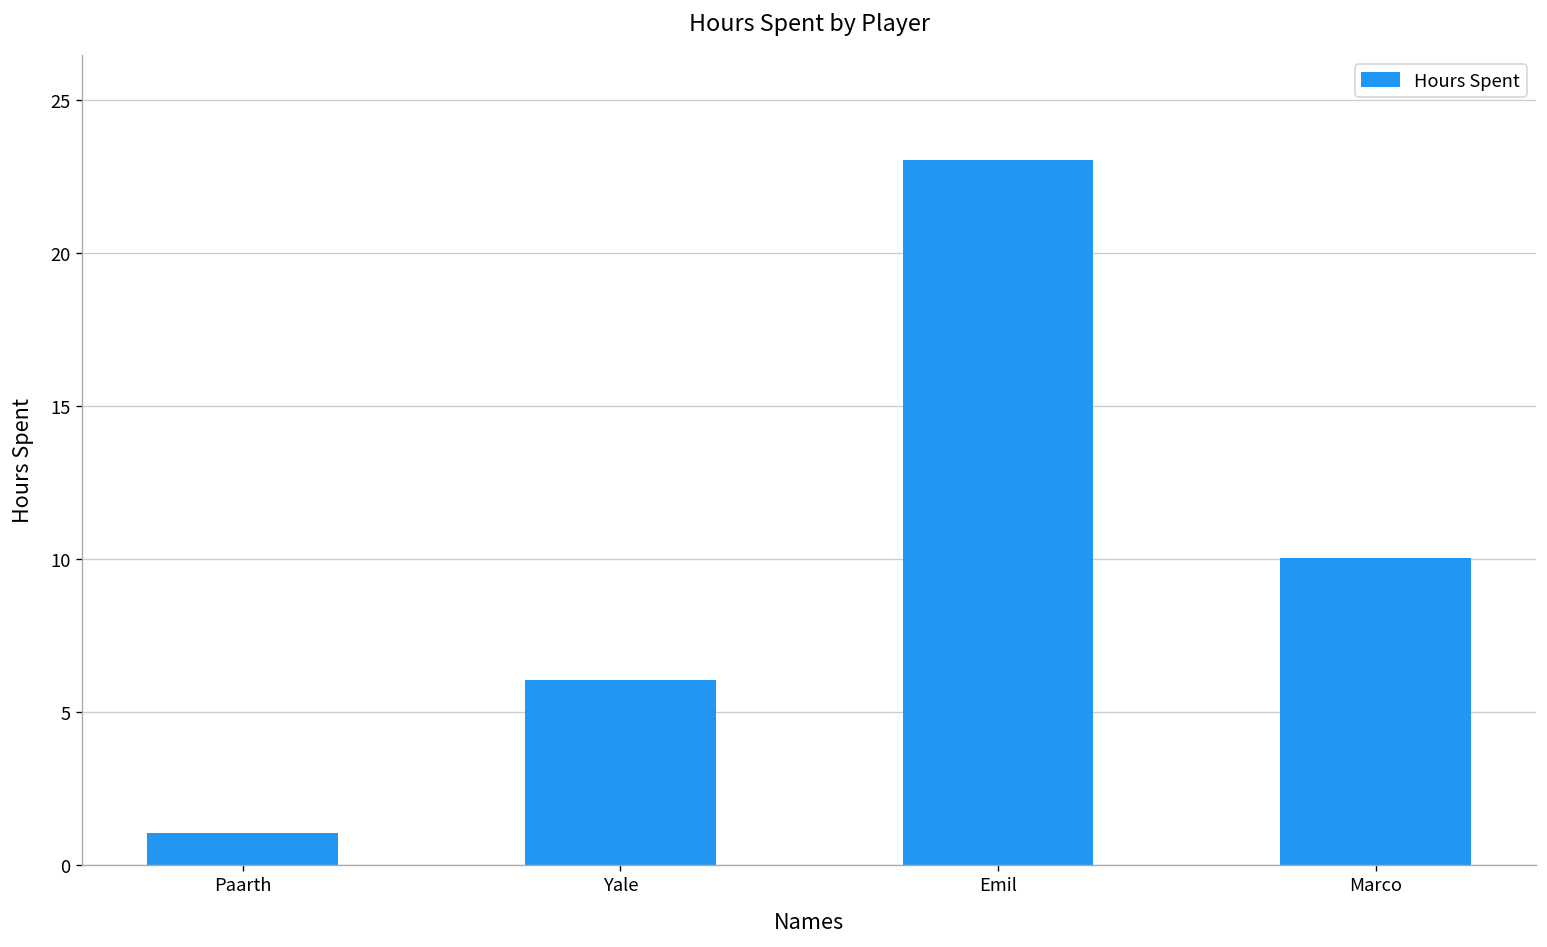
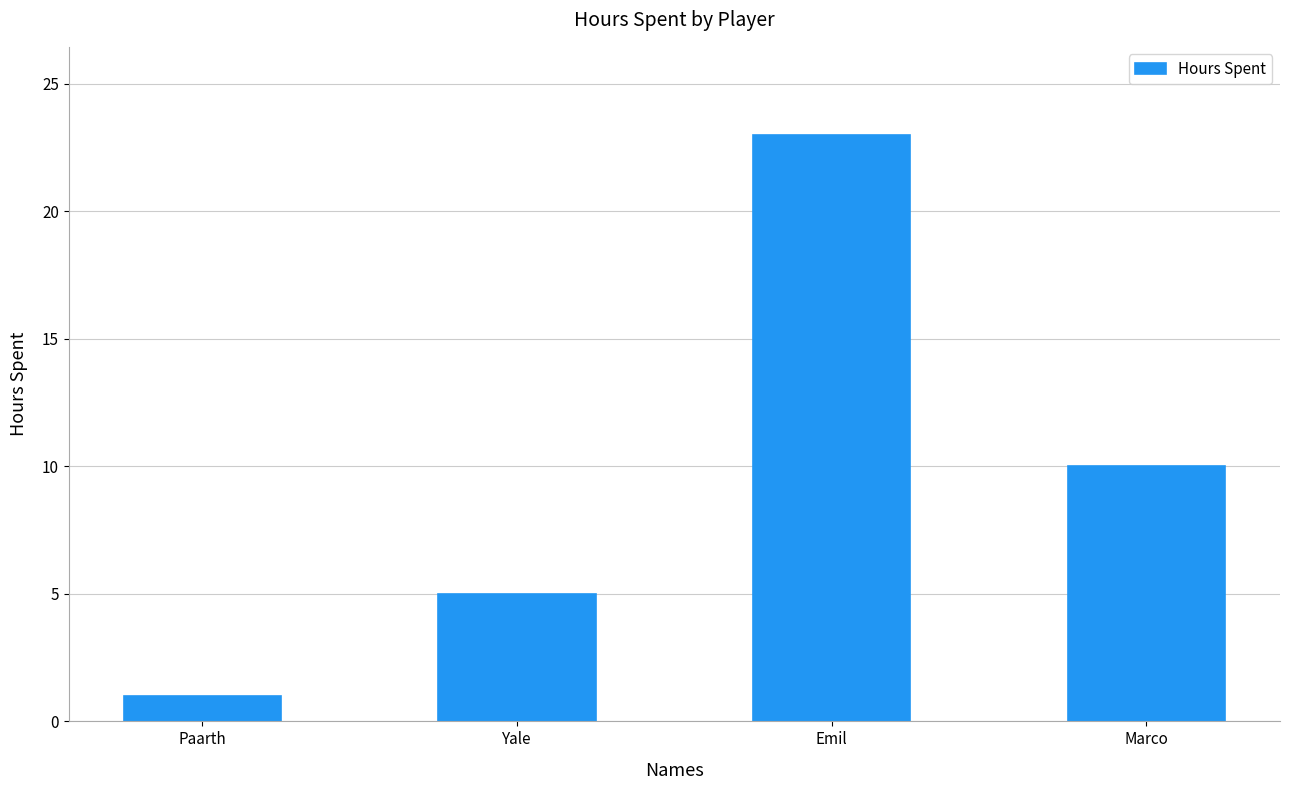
  {
    "Paarth": 1,
-   "Yale": 6,
+   "Yale": 5,
    "Emil": 23,
    "Marco": 10
  }
